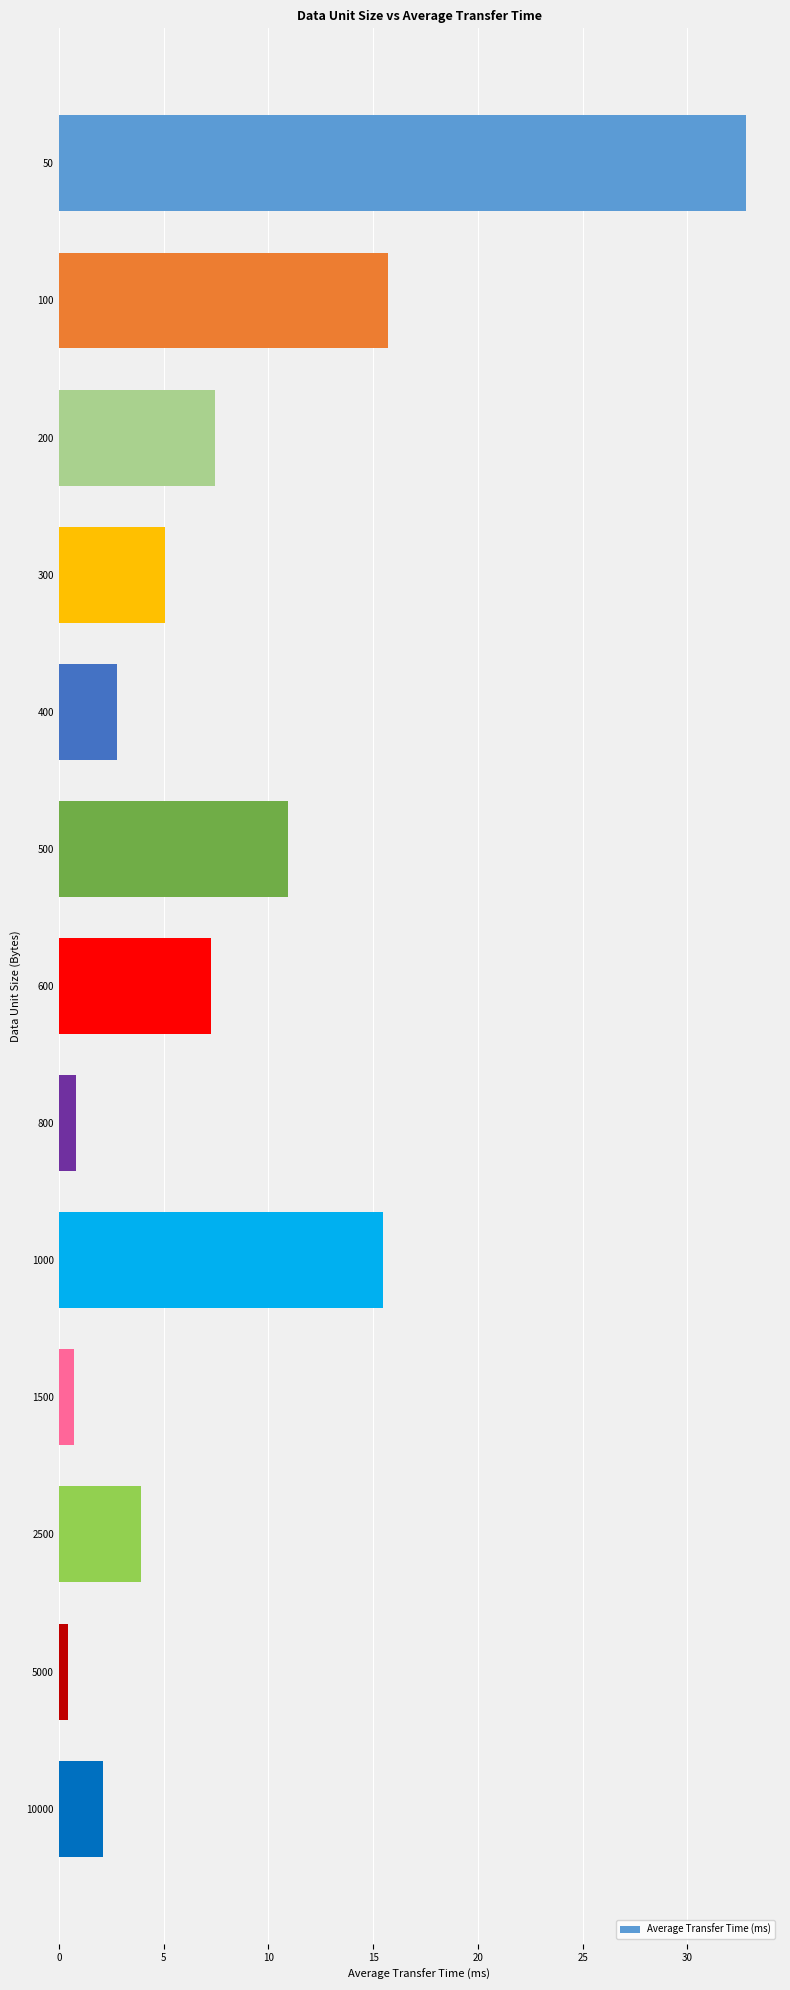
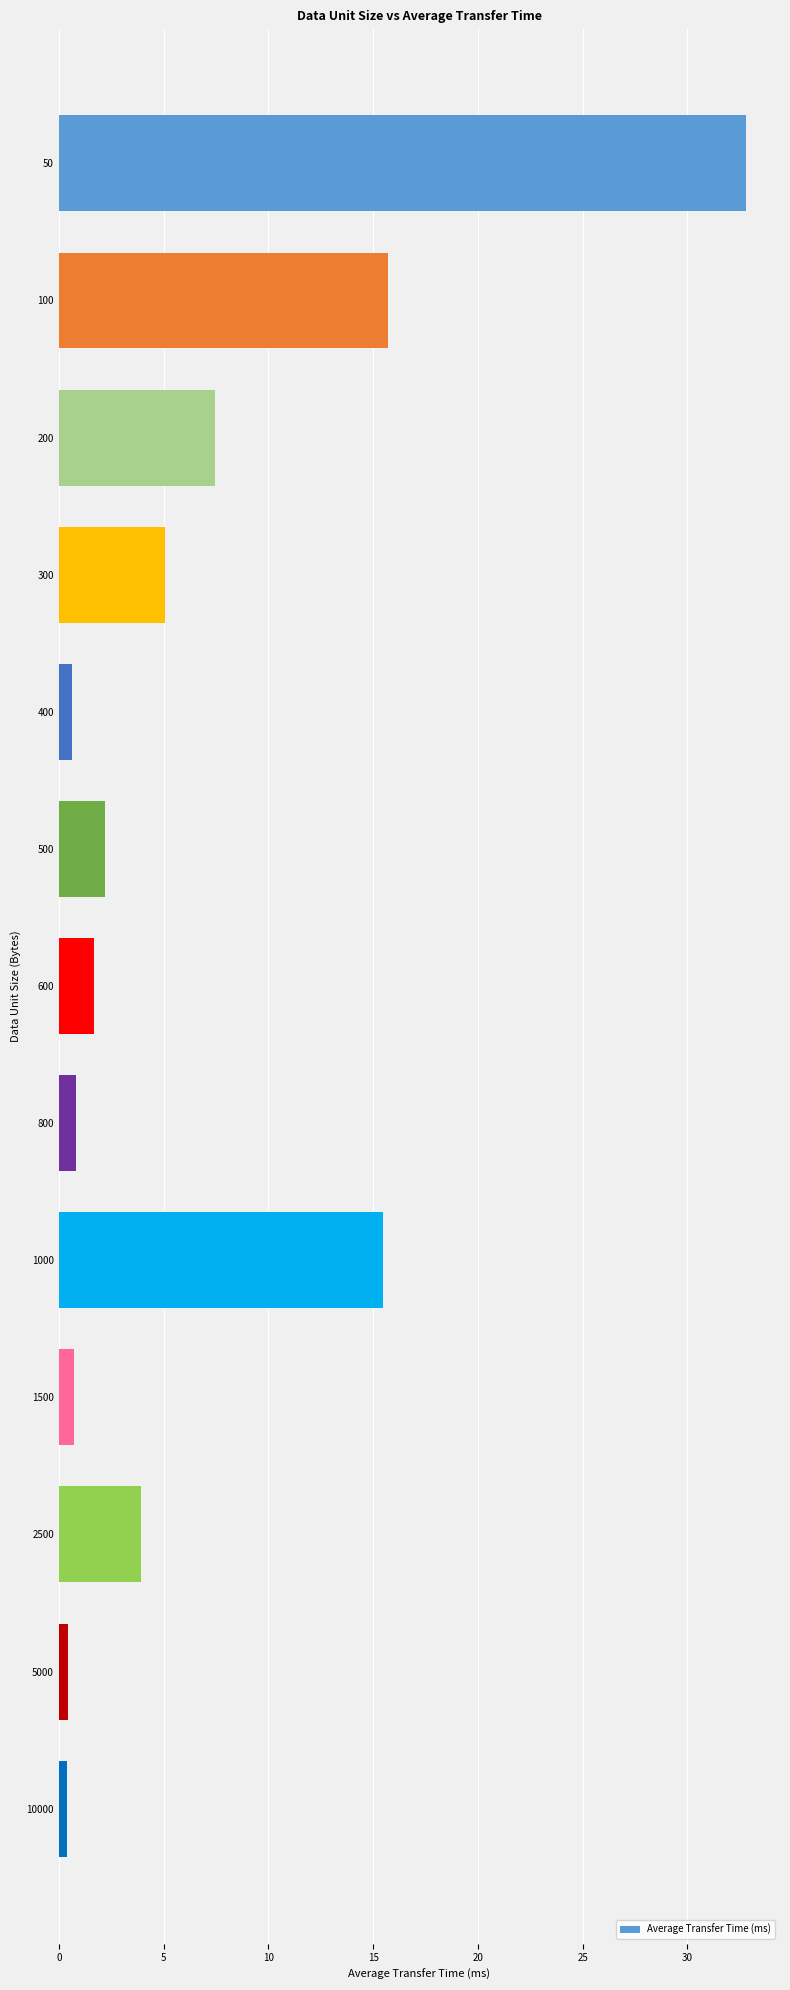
  {
    "50": 32.8,
    "100": 15.7,
    "200": 7.4,
    "300": 5.1,
-   "400": 2.8,
-   "500": 10.9,
-   "600": 7.3,
+   "400": 0.6,
+   "500": 2.2,
+   "600": 1.7,
    "800": 0.8,
    "1000": 15.5,
    "1500": 0.7,
    "2500": 3.9,
    "5000": 0.4,
-   "10000": 2.1
+   "10000": 0.4
  }
